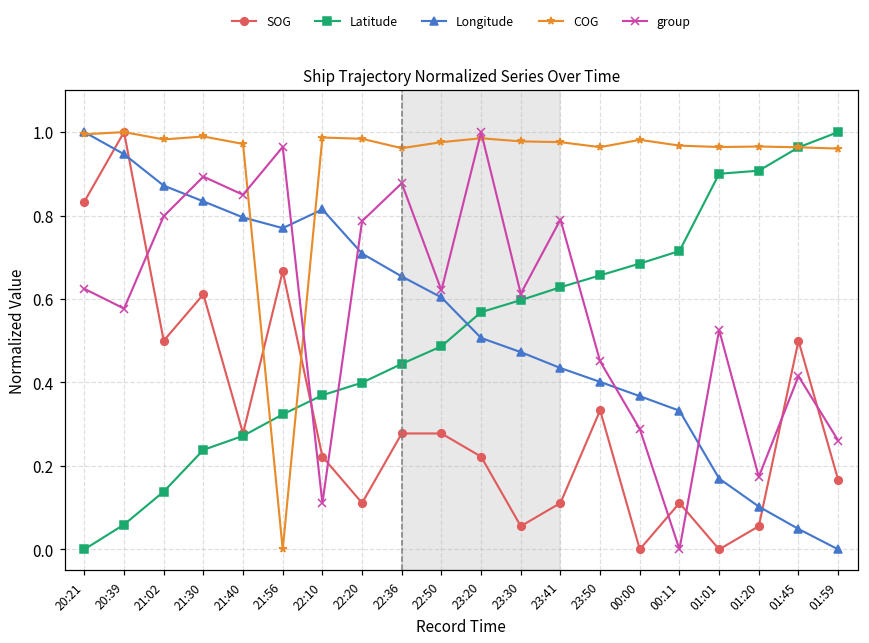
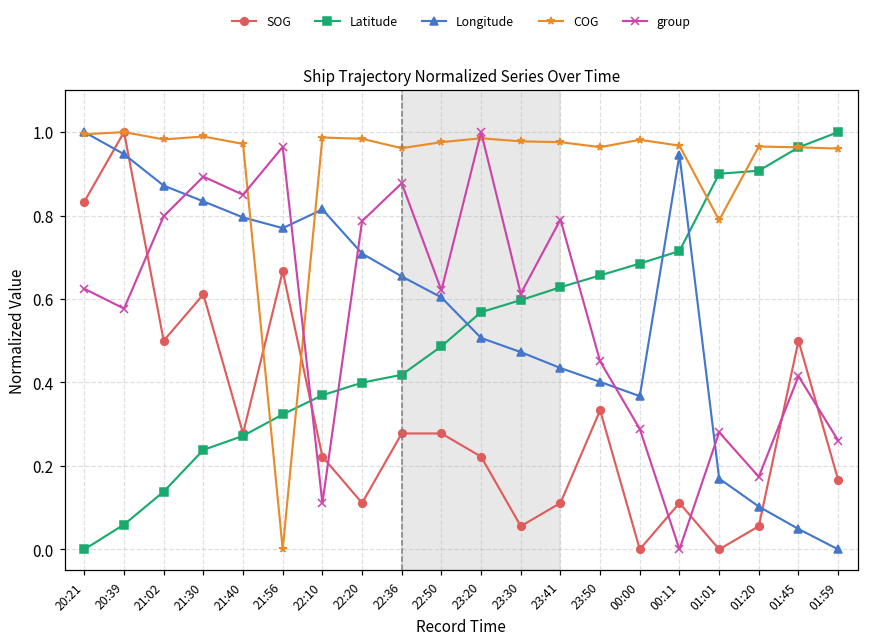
  {
    "SOG": {
      "20:21": 0.83,
      "21:02": 0.50,
      "21:30": 0.61,
      "21:56": 0.67,
      "22:10": 0.22,
      "22:20": 0.11,
      "22:36": 0.28,
      "22:50": 0.28,
      "23:20": 0.22,
      "23:30": 0.06,
      "23:41": 0.11,
      "23:50": 0.33,
      "00:00": 0.00,
      "00:11": 0.11,
      "01:01": 0.00,
      "01:20": 0.06,
      "01:45": 0.50,
      "01:59": 0.17
    },
    "Latitude": {
      "20:21": 0.00,
      "20:39": 0.06,
      "21:02": 0.14,
      "21:30": 0.24,
      "21:56": 0.32,
      "22:10": 0.37,
      "22:20": 0.40,
-     "22:36": 0.44,
+     "22:36": 0.42,
      "22:50": 0.49,
      "23:20": 0.57,
      "23:30": 0.60,
      "23:41": 0.63,
      "23:50": 0.66,
      "00:00": 0.68,
      "00:11": 0.71,
      "01:01": 0.90,
      "01:20": 0.91,
      "01:59": 1.00
    },
    "Longitude": {
      "20:39": 0.95,
      "21:02": 0.87,
      "21:30": 0.83,
      "21:40": 0.80,
      "21:56": 0.77,
      "22:10": 0.81,
      "22:20": 0.71,
      "22:36": 0.65,
      "22:50": 0.60,
      "23:20": 0.51,
      "23:30": 0.47,
      "23:41": 0.43,
      "23:50": 0.40,
      "00:00": 0.37,
-     "00:11": 0.33,
+     "00:11": 0.95,
      "01:01": 0.17,
      "01:20": 0.10,
      "01:45": 0.05,
      "01:59": 0.00
    },
    "COG": {
      "21:02": 0.98,
      "21:30": 0.99,
      "21:40": 0.97,
      "21:56": 0.00,
      "22:10": 0.99,
      "22:20": 0.98,
      "22:36": 0.96,
      "22:50": 0.98,
      "23:20": 0.99,
      "23:30": 0.98,
      "23:41": 0.98,
      "23:50": 0.96,
      "00:00": 0.98,
      "00:11": 0.97,
-     "01:01": 0.96,
+     "01:01": 0.79,
      "01:20": 0.97,
      "01:59": 0.96
    },
    "group": {
      "20:21": 0.62,
      "20:39": 0.58,
      "21:02": 0.80,
      "21:30": 0.89,
      "21:40": 0.85,
      "21:56": 0.96,
      "22:10": 0.11,
      "22:20": 0.79,
      "22:36": 0.88,
      "22:50": 0.62,
      "23:20": 1.00,
      "23:30": 0.61,
      "23:41": 0.79,
      "23:50": 0.45,
      "00:00": 0.29,
      "00:11": 0.00,
-     "01:01": 0.53,
+     "01:01": 0.28,
      "01:20": 0.17,
      "01:45": 0.42,
      "01:59": 0.26
    }
  }
